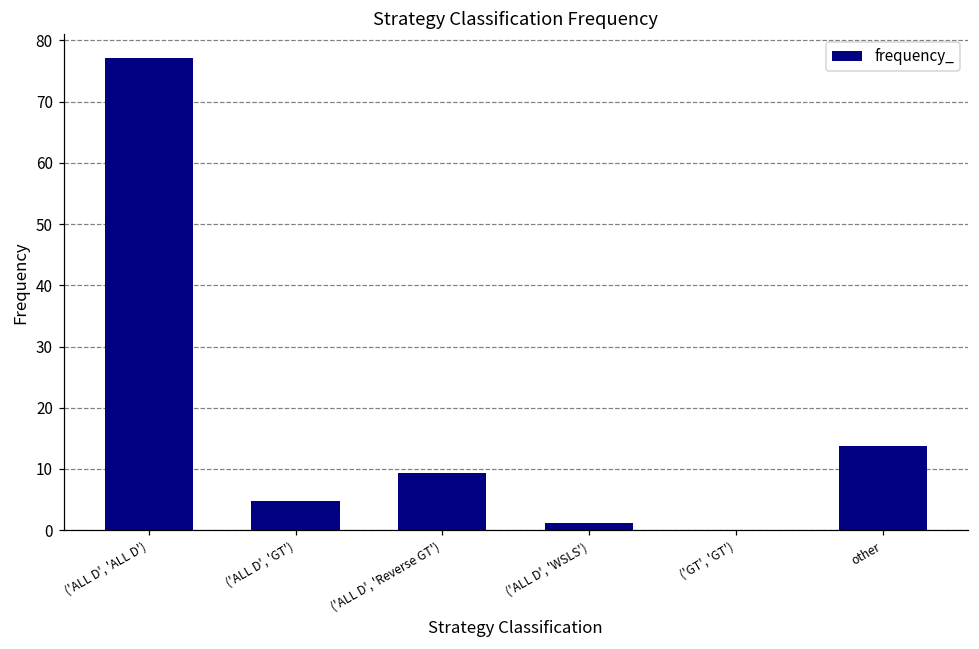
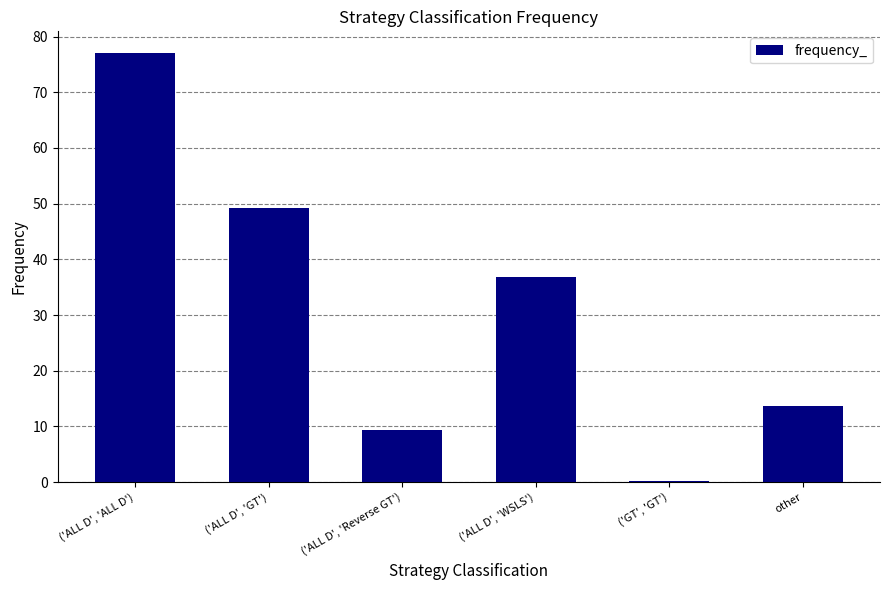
  {
    "('ALL D', 'ALL D')": 77,
-   "('ALL D', 'GT')": 5,
+   "('ALL D', 'GT')": 49,
    "('ALL D', 'Reverse GT')": 9,
-   "('ALL D', 'WSLS')": 1,
+   "('ALL D', 'WSLS')": 37,
    "other": 14
  }
